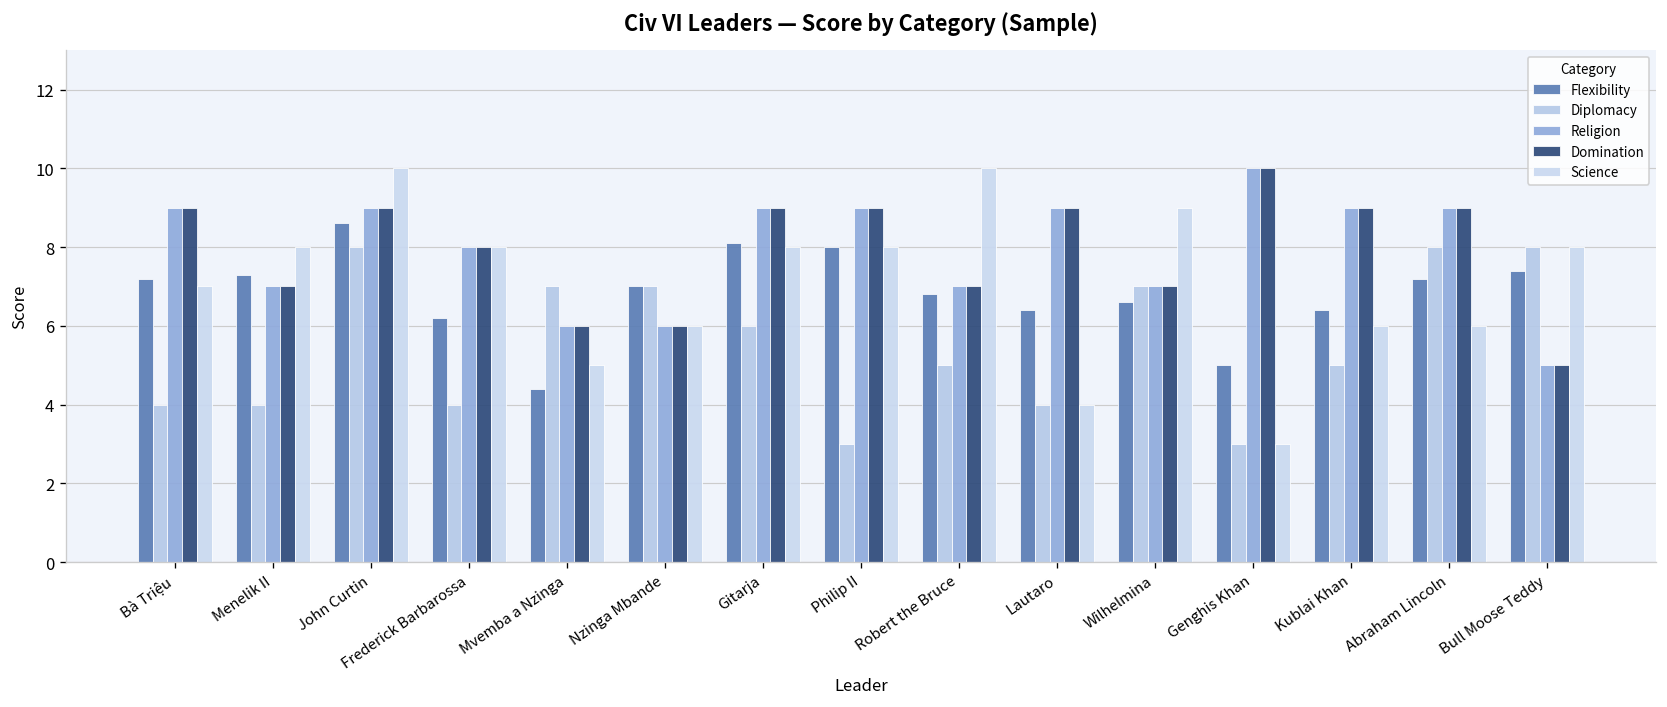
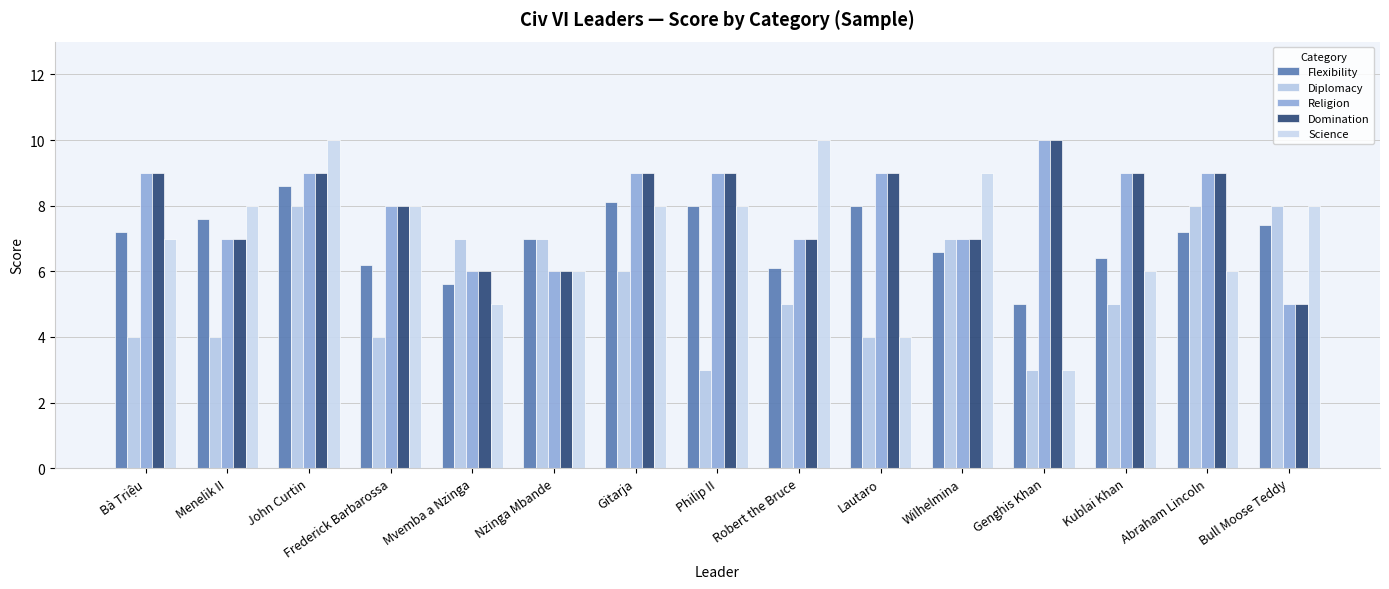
  {
    "Flexibility": {
      "Bà Triệu": 7.2,
-     "Menelik II": 7.3,
+     "Menelik II": 7.6,
      "John Curtin": 8.6,
      "Frederick Barbarossa": 6.2,
-     "Mvemba a Nzinga": 4.4,
+     "Mvemba a Nzinga": 5.6,
      "Nzinga Mbande": 7.0,
      "Gitarja": 8.1,
      "Philip II": 8.0,
-     "Robert the Bruce": 6.8,
-     "Lautaro": 6.4,
+     "Robert the Bruce": 6.1,
+     "Lautaro": 8.0,
      "Wilhelmina": 6.6,
      "Genghis Khan": 5.0,
      "Kublai Khan": 6.4,
      "Abraham Lincoln": 7.2,
      "Bull Moose Teddy": 7.4
    },
    "Domination": {
      "Bà Triệu": 9.0,
      "Menelik II": 7.0,
      "John Curtin": 9.0,
      "Frederick Barbarossa": 8.0,
      "Mvemba a Nzinga": 6.0,
      "Nzinga Mbande": 6.0,
      "Gitarja": 9.0,
      "Philip II": 9.0,
      "Robert the Bruce": 7.0,
      "Lautaro": 9.0,
      "Wilhelmina": 7.0,
      "Genghis Khan": 10.0,
      "Kublai Khan": 9.0,
      "Abraham Lincoln": 9.0,
      "Bull Moose Teddy": 5.0
    }
  }
